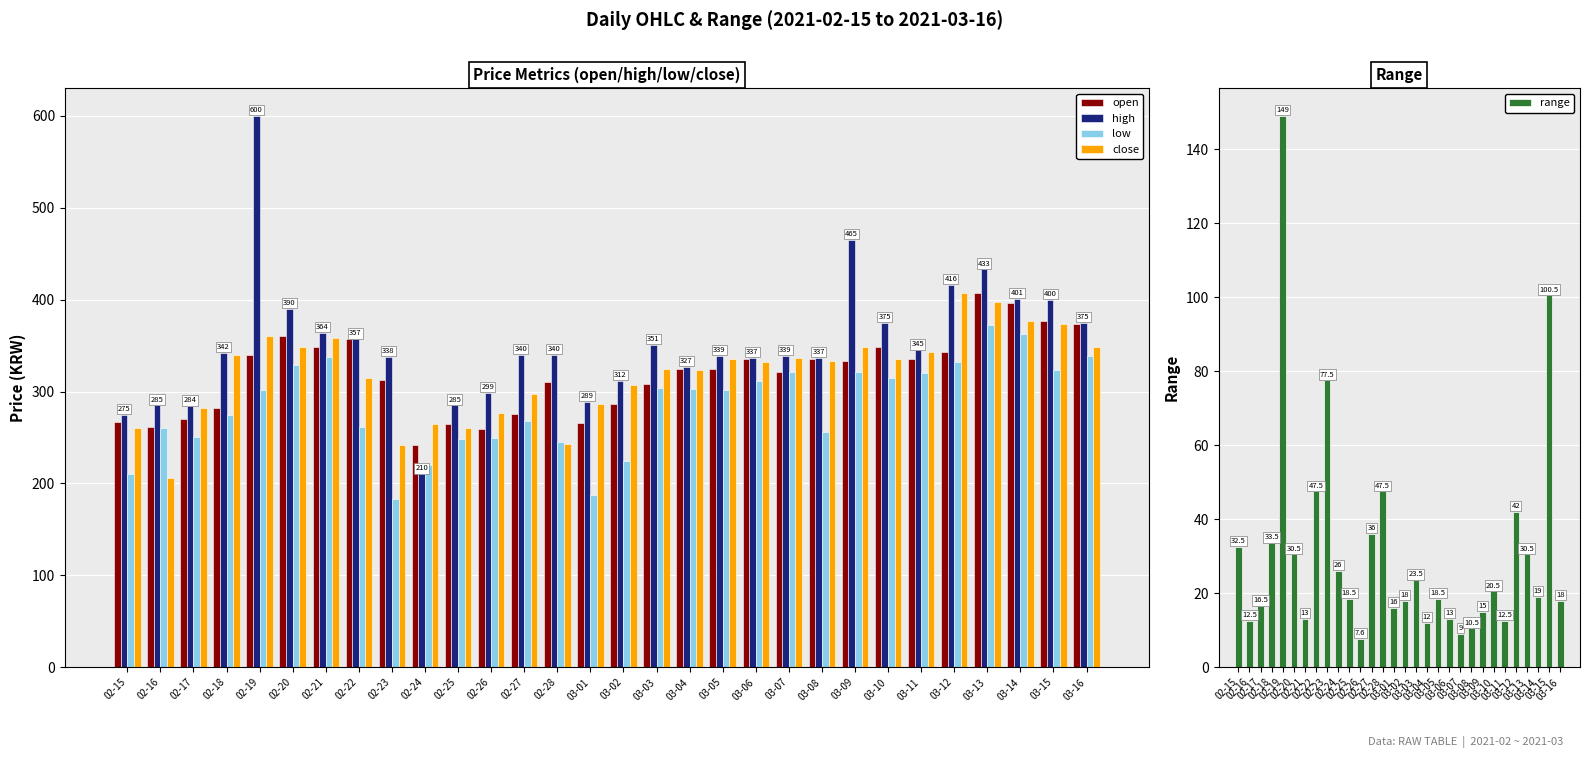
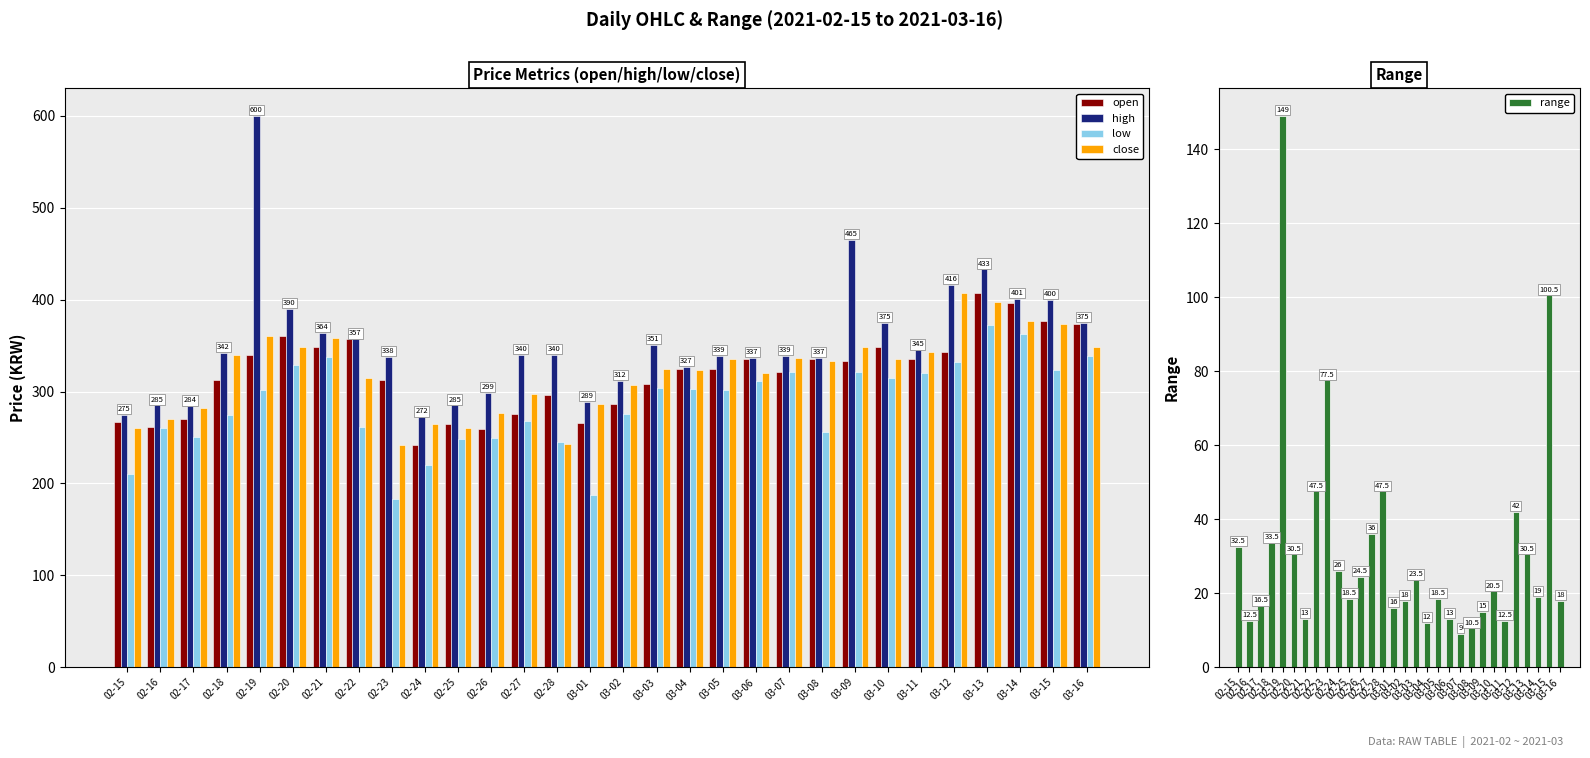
  {
    "Price Metrics (open/high/low/close)": {
      "open": {
        "02-15": 270,
        "02-16": 260,
        "02-17": 270,
-       "02-18": 280,
+       "02-18": 310,
        "02-19": 340,
        "02-20": 360,
        "02-21": 350,
        "02-23": 310,
        "02-24": 240,
        "02-25": 270,
        "02-26": 260,
        "02-27": 280,
-       "02-28": 310,
+       "02-28": 300,
        "03-01": 270,
        "03-02": 290,
        "03-03": 310,
        "03-04": 330,
        "03-05": 330,
        "03-06": 340,
        "03-07": 320,
        "03-08": 340,
        "03-09": 330,
        "03-10": 350,
        "03-11": 340,
        "03-12": 340,
        "03-13": 410,
        "03-14": 400,
        "03-15": 380,
        "03-16": 370
      },
      "high": {
-       "02-24": 210
+       "02-24": 272
      },
      "low": {
        "02-15": 210,
        "02-16": 260,
        "02-17": 250,
        "02-18": 280,
        "02-19": 300,
        "02-20": 330,
        "02-21": 340,
        "02-22": 260,
        "02-23": 180,
        "02-25": 250,
        "02-26": 250,
        "02-27": 270,
        "02-28": 250,
        "03-01": 190,
-       "03-02": 230,
+       "03-02": 280,
        "03-03": 300,
        "03-04": 300,
        "03-05": 300,
        "03-06": 310,
        "03-07": 320,
        "03-08": 260,
        "03-09": 320,
        "03-10": 320,
        "03-11": 320,
        "03-12": 330,
        "03-13": 370,
        "03-14": 360,
        "03-15": 320,
        "03-16": 340
      },
      "close": {
        "02-15": 260,
-       "02-16": 210,
+       "02-16": 270,
        "02-17": 280,
        "02-18": 340,
        "02-19": 360,
        "02-20": 350,
        "02-21": 360,
        "02-22": 320,
        "02-23": 240,
        "02-24": 270,
        "02-25": 260,
        "02-26": 280,
        "02-27": 300,
        "02-28": 240,
        "03-01": 290,
        "03-02": 310,
        "03-03": 330,
        "03-04": 320,
        "03-05": 340,
-       "03-06": 330,
+       "03-06": 320,
        "03-08": 330,
        "03-09": 350,
        "03-10": 340,
        "03-11": 340,
        "03-12": 410,
        "03-13": 400,
        "03-14": 380,
        "03-15": 370,
        "03-16": 350
      }
    },
    "Range": {
-     "02-26": 7.6
+     "02-26": 24.5
    }
  }
